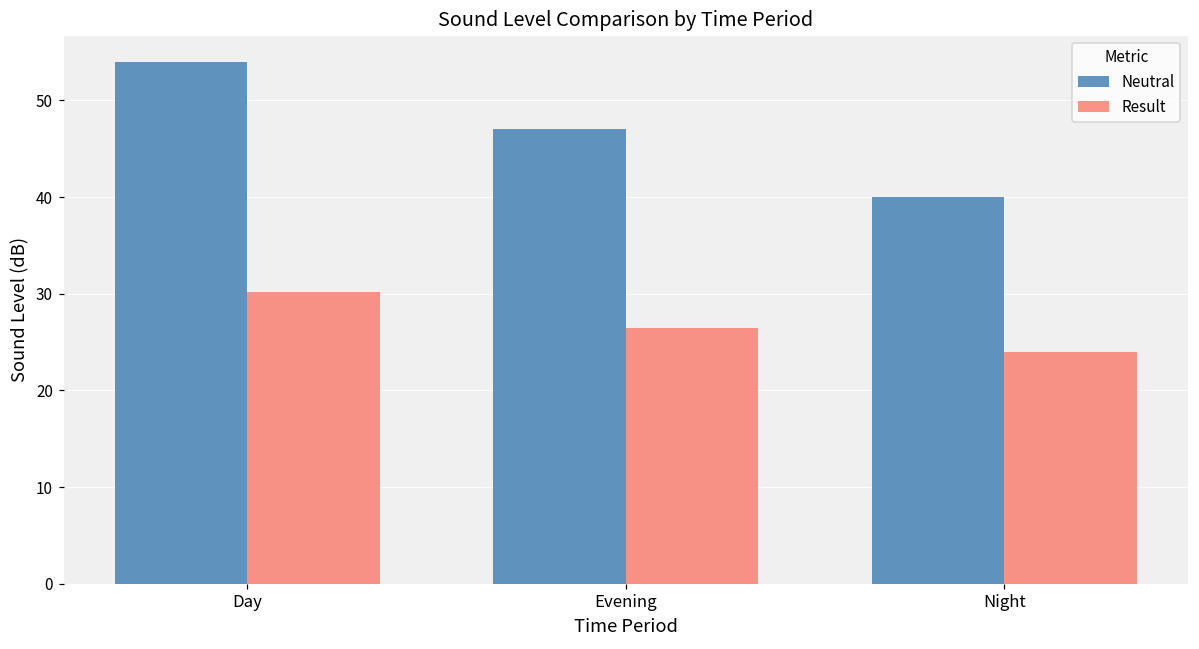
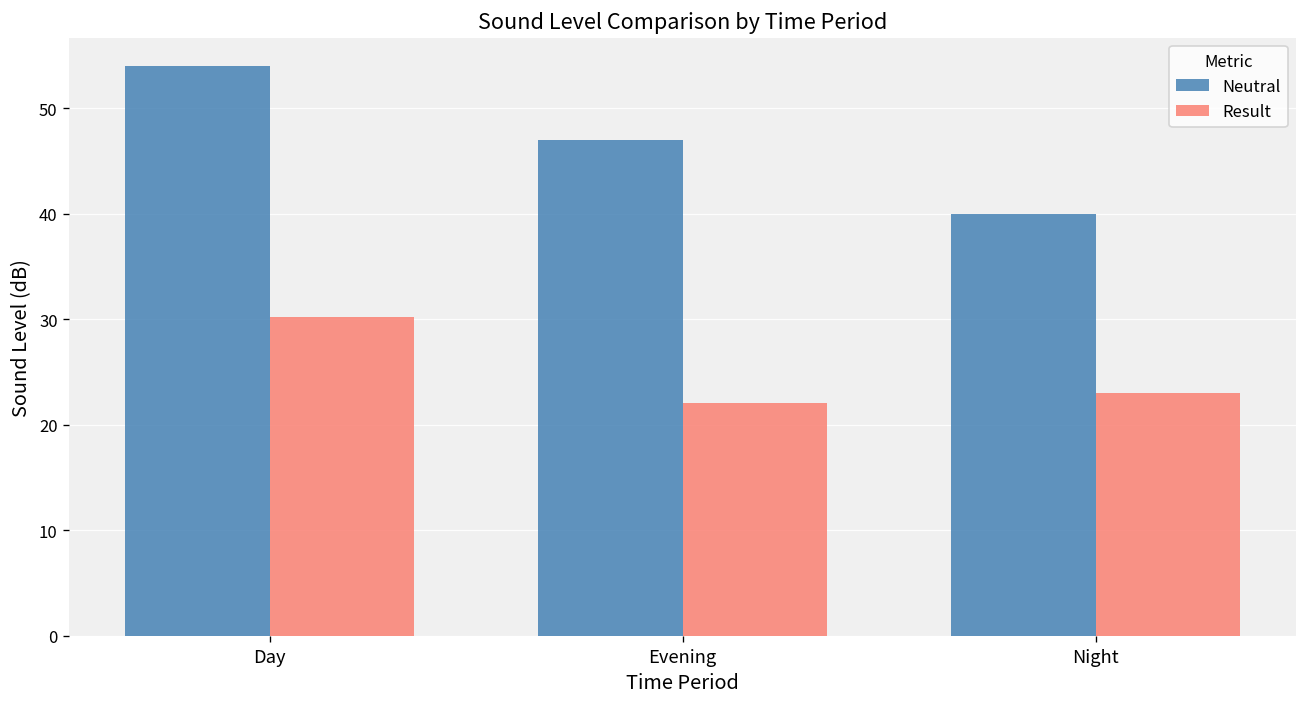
  {
    "Neutral": {
      "Day": 54,
      "Evening": 47,
      "Night": 40
    },
    "Result": {
      "Day": 30,
-     "Evening": 27,
-     "Night": 24
+     "Evening": 22,
+     "Night": 23
    }
  }
